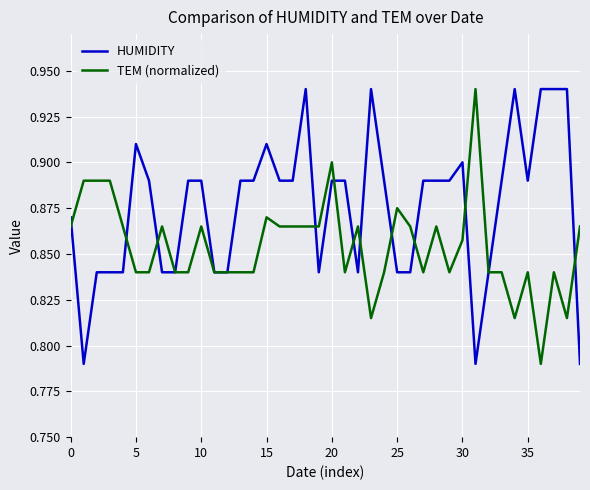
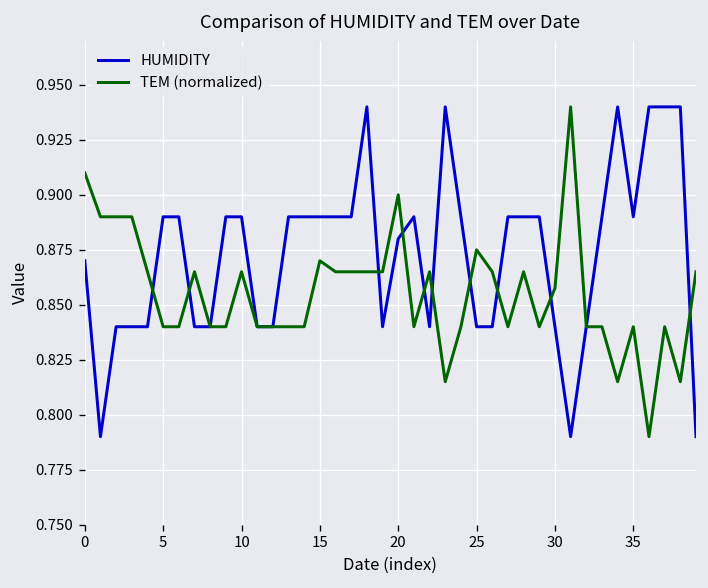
  {
    "HUMIDITY": {
      "0": 0.87,
-     "5": 0.91,
+     "5": 0.89,
      "10": 0.89,
-     "15": 0.91,
-     "20": 0.89,
+     "15": 0.89,
+     "20": 0.88,
      "25": 0.84,
-     "30": 0.90,
+     "30": 0.84,
      "35": 0.89
    },
    "TEM (normalized)": {
-     "0": 0.865,
+     "0": 0.910,
      "5": 0.840,
      "10": 0.865,
      "15": 0.870,
      "20": 0.900,
      "25": 0.875,
      "30": 0.857,
      "35": 0.840
    }
  }
